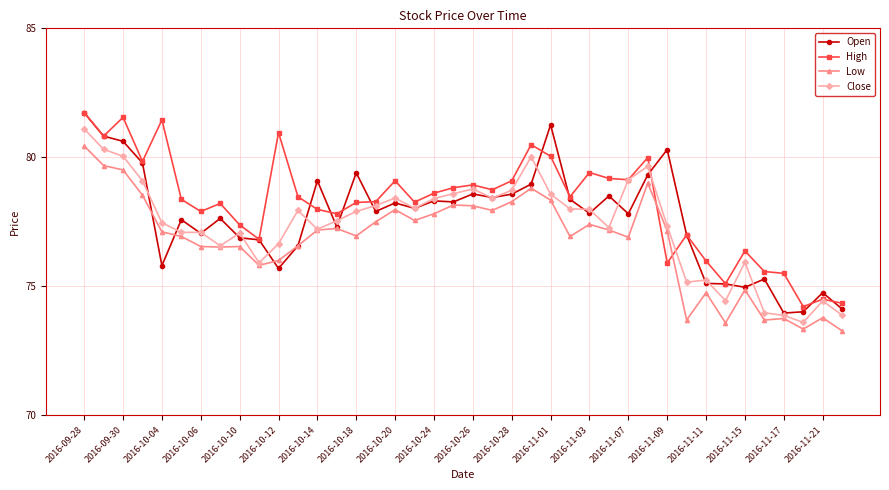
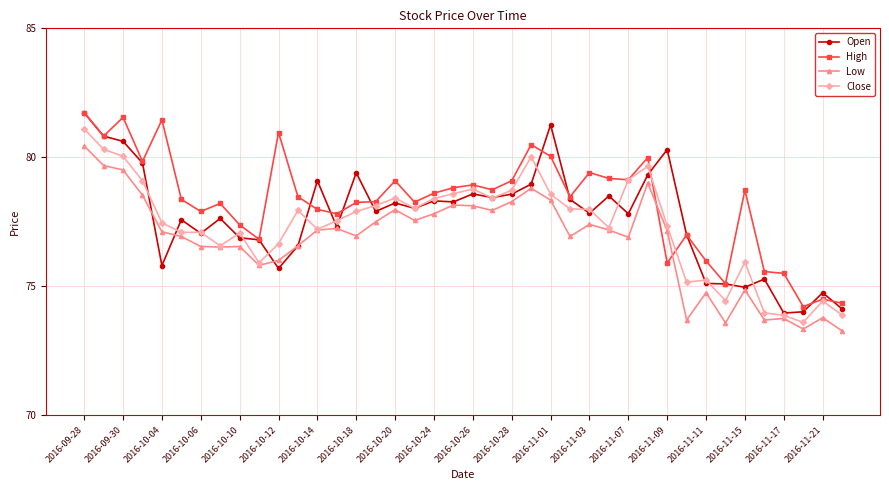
  {
    "Open": {
      "2016-09-30": 80.6,
      "2016-10-04": 75.8,
      "2016-10-10": 76.9,
      "2016-10-12": 75.7,
      "2016-10-14": 79.1,
      "2016-10-18": 79.4,
      "2016-10-20": 78.2,
      "2016-10-26": 78.6,
      "2016-10-28": 78.6,
      "2016-11-01": 81.3,
      "2016-11-03": 77.8,
      "2016-11-07": 77.8,
      "2016-11-09": 80.3,
      "2016-11-11": 75.1,
      "2016-11-15": 75.0,
      "2016-11-21": 74.8
    },
    "High": {
      "2016-09-30": 81.6,
      "2016-10-04": 81.5,
      "2016-10-06": 77.9,
      "2016-10-10": 77.4,
      "2016-10-12": 81.0,
      "2016-10-14": 78.0,
      "2016-10-18": 78.3,
      "2016-10-20": 79.1,
      "2016-10-24": 78.6,
      "2016-10-26": 78.9,
      "2016-10-28": 79.1,
      "2016-11-01": 80.0,
      "2016-11-03": 79.4,
      "2016-11-09": 75.9,
      "2016-11-11": 76.0,
-     "2016-11-15": 76.4,
+     "2016-11-15": 78.7,
      "2016-11-17": 75.5
    }
  }
